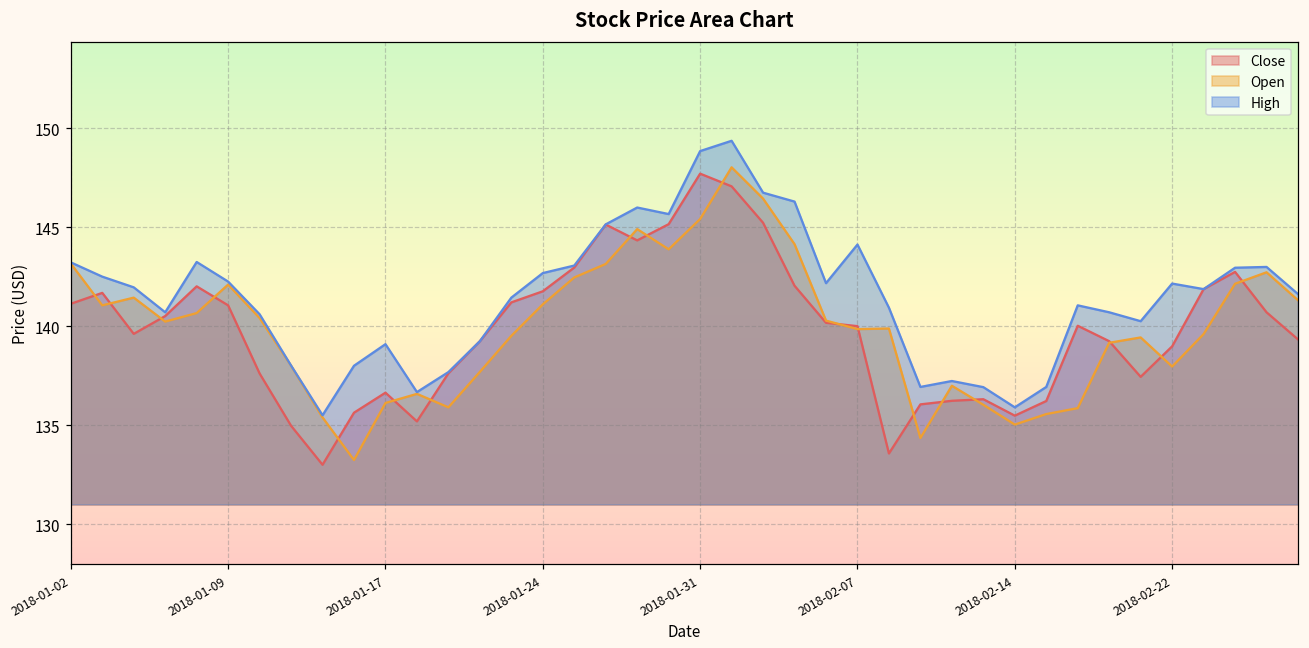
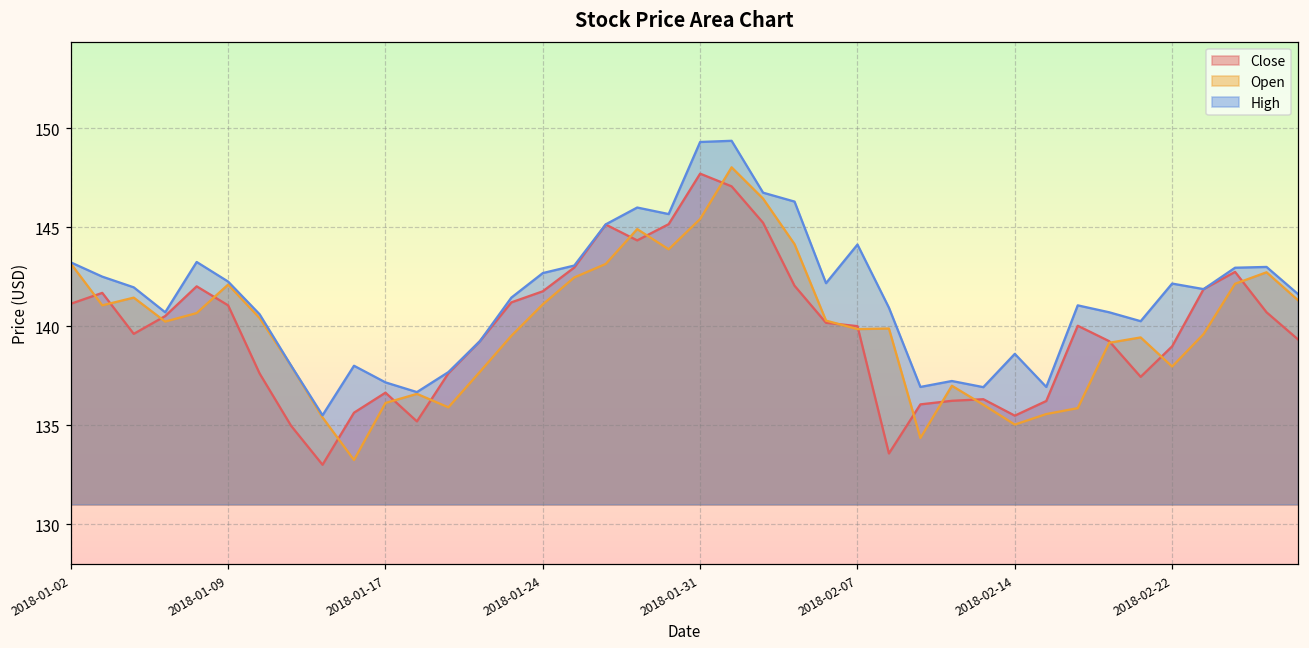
  {
    "High": {
      "2018-01-09": 142.3,
-     "2018-01-17": 139.1,
+     "2018-01-17": 137.2,
      "2018-01-24": 142.7,
-     "2018-01-31": 148.8,
+     "2018-01-31": 149.3,
      "2018-02-07": 144.1,
-     "2018-02-14": 135.9,
+     "2018-02-14": 138.6,
      "2018-02-22": 142.2
    }
  }
